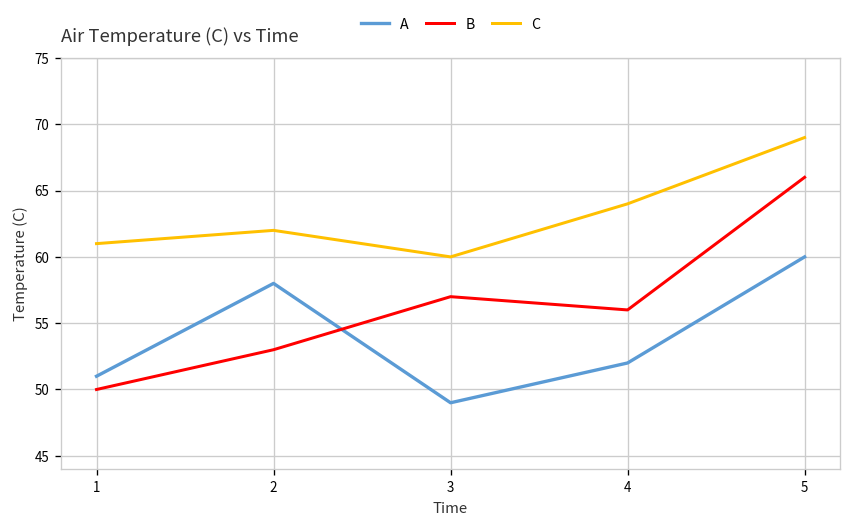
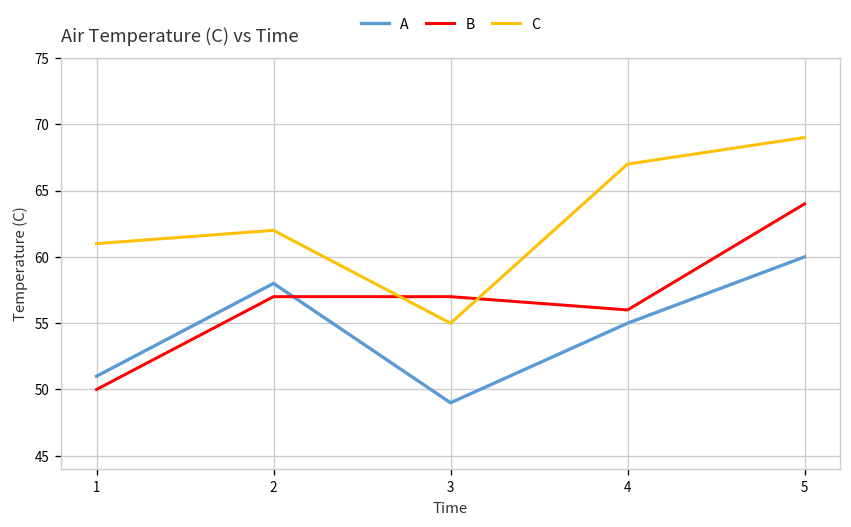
  {
    "A": {
      "1": 51,
      "2": 58,
      "3": 49,
-     "4": 52,
+     "4": 55,
      "5": 60
    },
    "B": {
      "1": 50,
-     "2": 53,
+     "2": 57,
      "3": 57,
      "4": 56,
-     "5": 66
+     "5": 64
    },
    "C": {
      "1": 61,
      "2": 62,
-     "3": 60,
-     "4": 64,
+     "3": 55,
+     "4": 67,
      "5": 69
    }
  }
